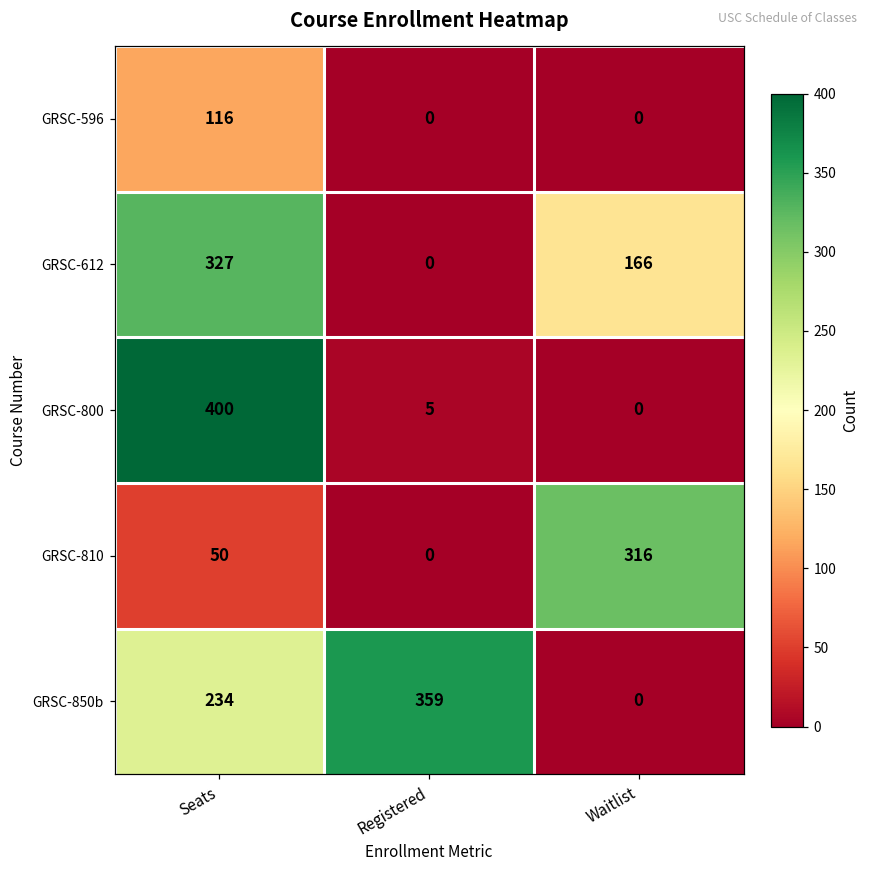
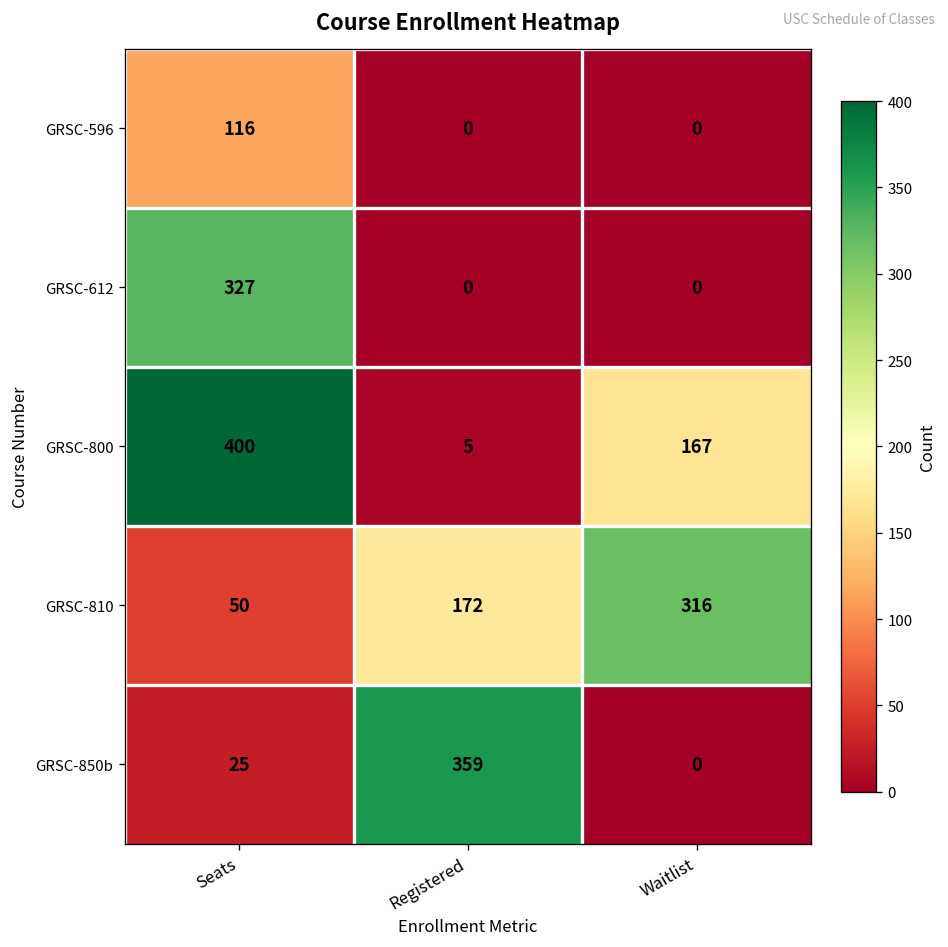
  {
    "GRSC-596": {
      "Seats": 116,
      "Registered": 0,
      "Waitlist": 0
    },
    "GRSC-612": {
      "Seats": 327,
      "Registered": 0,
-     "Waitlist": 166
+     "Waitlist": 0
    },
    "GRSC-800": {
      "Seats": 400,
      "Registered": 5,
-     "Waitlist": 0
+     "Waitlist": 167
    },
    "GRSC-810": {
      "Seats": 50,
-     "Registered": 0,
+     "Registered": 172,
      "Waitlist": 316
    },
    "GRSC-850b": {
-     "Seats": 234,
+     "Seats": 25,
      "Registered": 359,
      "Waitlist": 0
    }
  }
